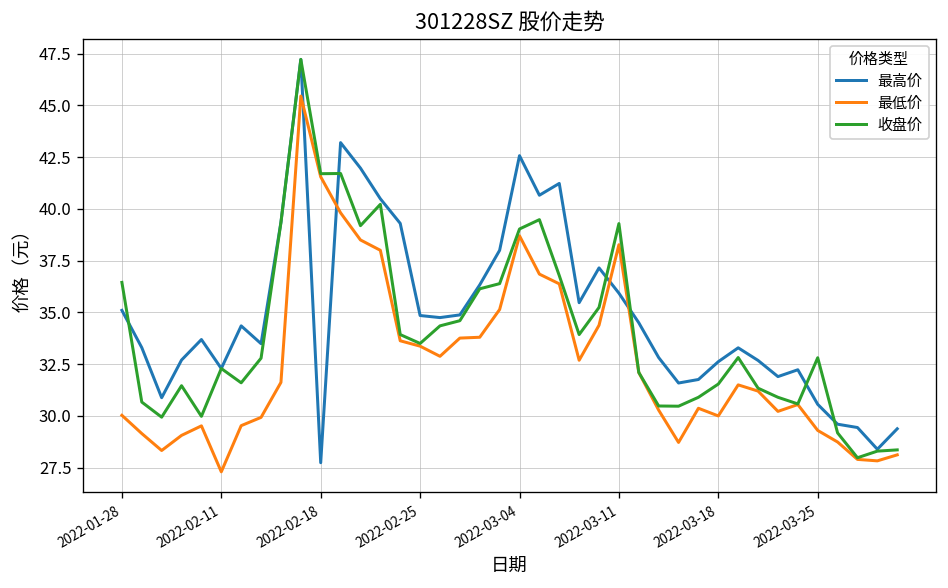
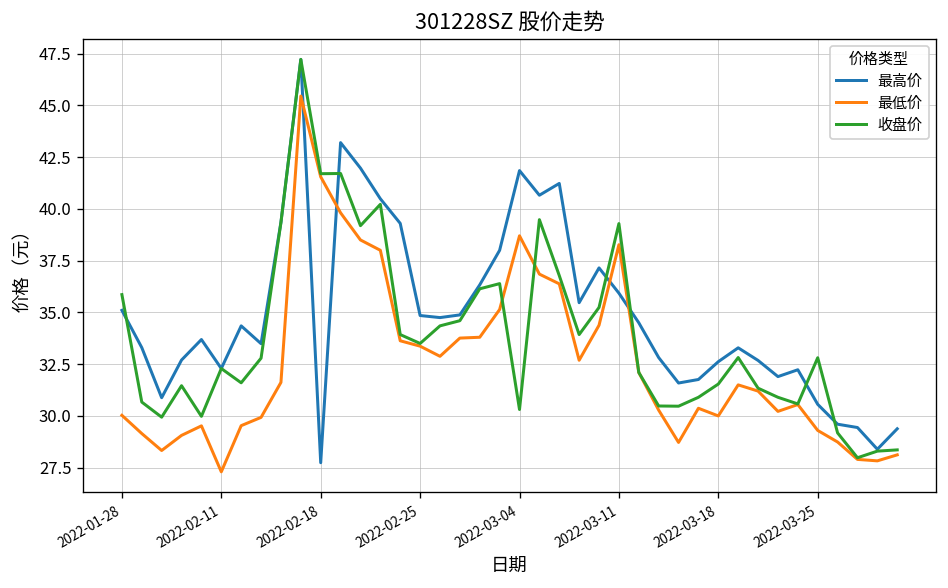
  {
    "最高价": {
      "2022-01-28": 35.1,
      "2022-02-18": 27.7,
      "2022-02-25": 34.9,
-     "2022-03-04": 42.6,
+     "2022-03-04": 41.9,
      "2022-03-11": 35.9,
      "2022-03-18": 32.6,
      "2022-03-25": 30.6
    },
    "最低价": {
      "2022-01-28": 30.0,
      "2022-02-11": 27.3,
      "2022-03-04": 38.7,
      "2022-03-11": 38.3,
      "2022-03-18": 30.0,
      "2022-03-25": 29.3
    },
    "收盘价": {
-     "2022-01-28": 36.5,
-     "2022-03-04": 39.0,
+     "2022-01-28": 35.9,
+     "2022-03-04": 30.3,
      "2022-03-11": 39.3,
      "2022-03-18": 31.5,
      "2022-03-25": 32.8
    }
  }
